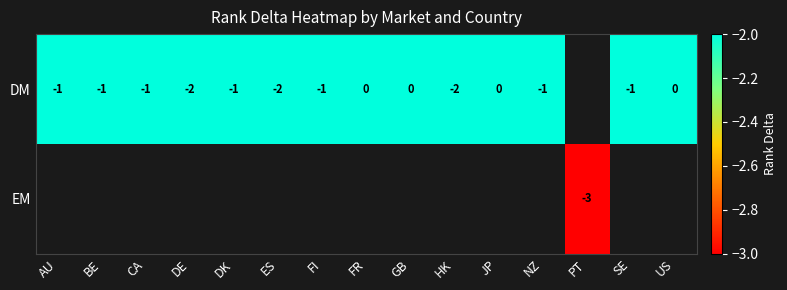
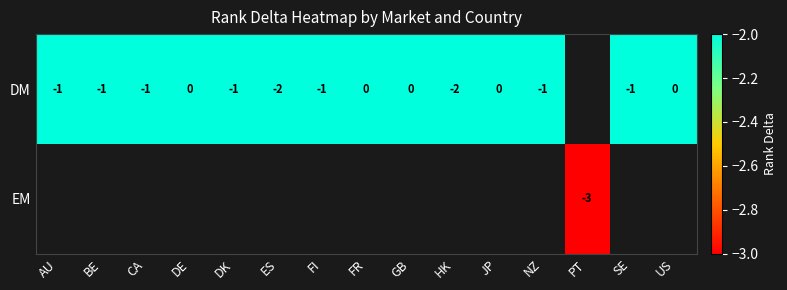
  {
    "DM": {
      "AU": -1,
      "BE": -1,
      "CA": -1,
-     "DE": -2,
+     "DE": 0,
      "DK": -1,
      "ES": -2,
      "FI": -1,
      "FR": 0,
      "GB": 0,
      "HK": -2,
      "JP": 0,
      "NZ": -1,
      "SE": -1,
      "US": 0
    },
    "EM": {
      "PT": -3
    }
  }
